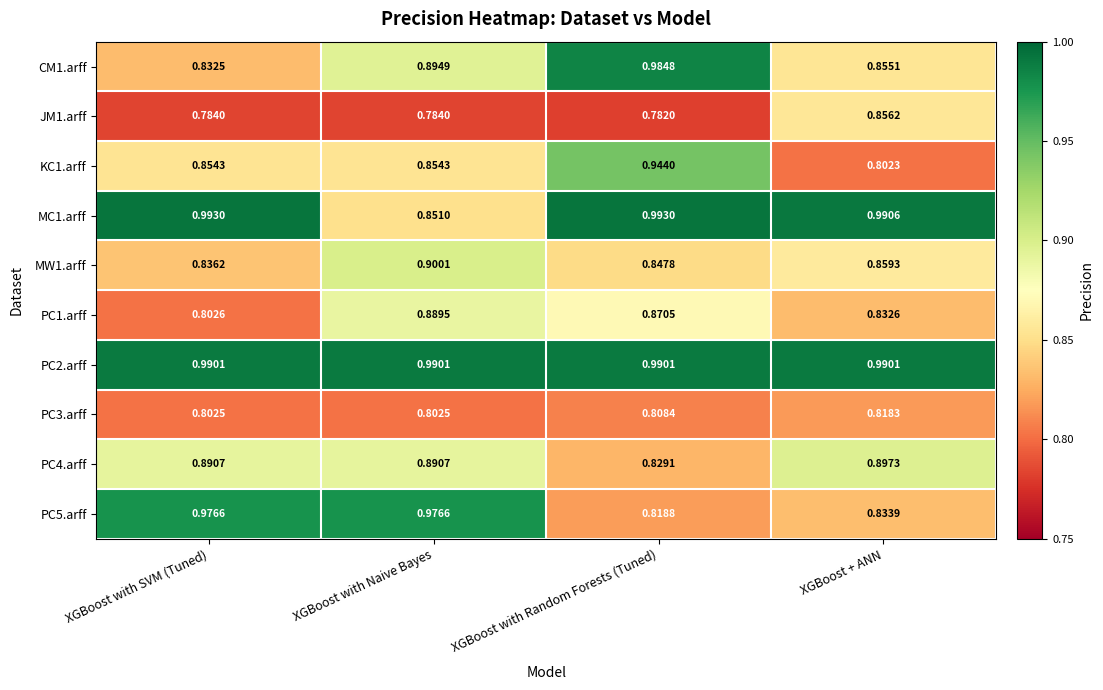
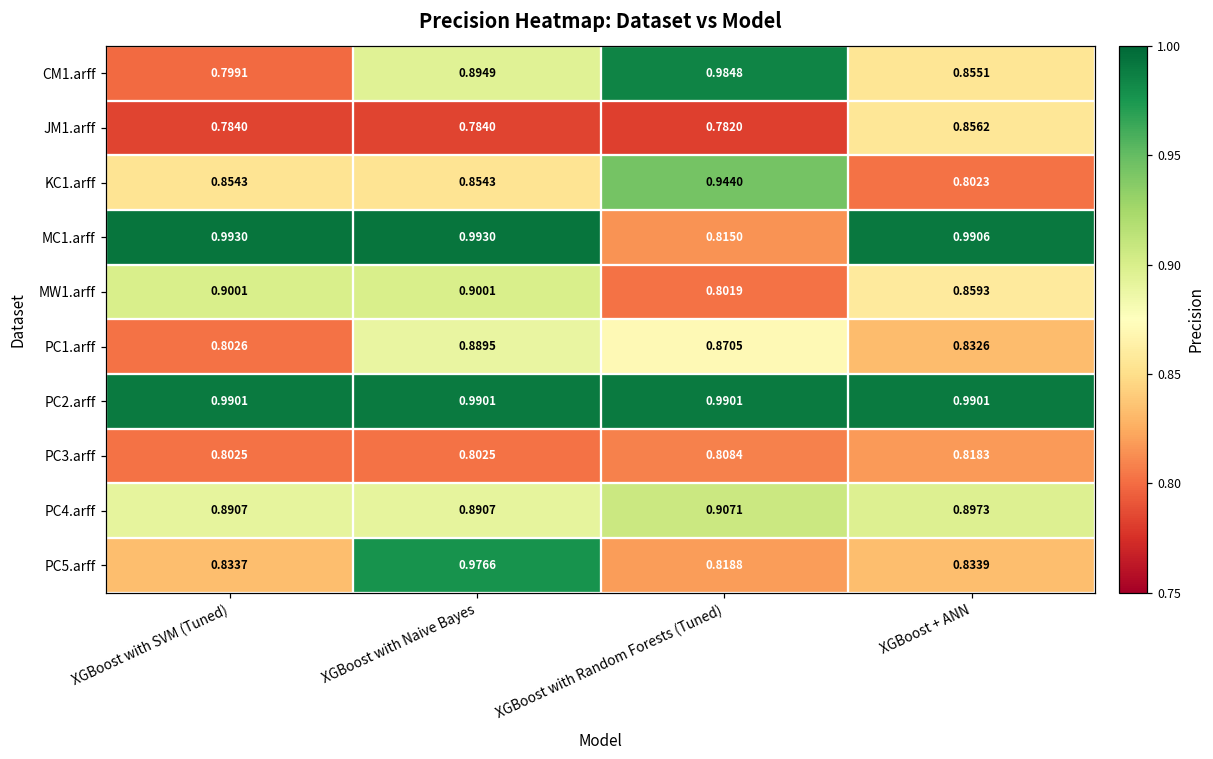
  {
    "CM1.arff": {
-     "XGBoost with SVM (Tuned)": 0.8325,
+     "XGBoost with SVM (Tuned)": 0.7991,
      "XGBoost with Naive Bayes": 0.8949,
      "XGBoost with Random Forests (Tuned)": 0.9848,
      "XGBoost + ANN": 0.8551
    },
    "JM1.arff": {
      "XGBoost with SVM (Tuned)": 0.7840,
      "XGBoost with Naive Bayes": 0.7840,
      "XGBoost with Random Forests (Tuned)": 0.7820,
      "XGBoost + ANN": 0.8562
    },
    "KC1.arff": {
      "XGBoost with SVM (Tuned)": 0.8543,
      "XGBoost with Naive Bayes": 0.8543,
      "XGBoost with Random Forests (Tuned)": 0.9440,
      "XGBoost + ANN": 0.8023
    },
    "MC1.arff": {
      "XGBoost with SVM (Tuned)": 0.9930,
-     "XGBoost with Naive Bayes": 0.8510,
-     "XGBoost with Random Forests (Tuned)": 0.9930,
+     "XGBoost with Naive Bayes": 0.9930,
+     "XGBoost with Random Forests (Tuned)": 0.8150,
      "XGBoost + ANN": 0.9906
    },
    "MW1.arff": {
-     "XGBoost with SVM (Tuned)": 0.8362,
+     "XGBoost with SVM (Tuned)": 0.9001,
      "XGBoost with Naive Bayes": 0.9001,
-     "XGBoost with Random Forests (Tuned)": 0.8478,
+     "XGBoost with Random Forests (Tuned)": 0.8019,
      "XGBoost + ANN": 0.8593
    },
    "PC1.arff": {
      "XGBoost with SVM (Tuned)": 0.8026,
      "XGBoost with Naive Bayes": 0.8895,
      "XGBoost with Random Forests (Tuned)": 0.8705,
      "XGBoost + ANN": 0.8326
    },
    "PC2.arff": {
      "XGBoost with SVM (Tuned)": 0.9901,
      "XGBoost with Naive Bayes": 0.9901,
      "XGBoost with Random Forests (Tuned)": 0.9901,
      "XGBoost + ANN": 0.9901
    },
    "PC3.arff": {
      "XGBoost with SVM (Tuned)": 0.8025,
      "XGBoost with Naive Bayes": 0.8025,
      "XGBoost with Random Forests (Tuned)": 0.8084,
      "XGBoost + ANN": 0.8183
    },
    "PC4.arff": {
      "XGBoost with SVM (Tuned)": 0.8907,
      "XGBoost with Naive Bayes": 0.8907,
-     "XGBoost with Random Forests (Tuned)": 0.8291,
+     "XGBoost with Random Forests (Tuned)": 0.9071,
      "XGBoost + ANN": 0.8973
    },
    "PC5.arff": {
-     "XGBoost with SVM (Tuned)": 0.9766,
+     "XGBoost with SVM (Tuned)": 0.8337,
      "XGBoost with Naive Bayes": 0.9766,
      "XGBoost with Random Forests (Tuned)": 0.8188,
      "XGBoost + ANN": 0.8339
    }
  }
